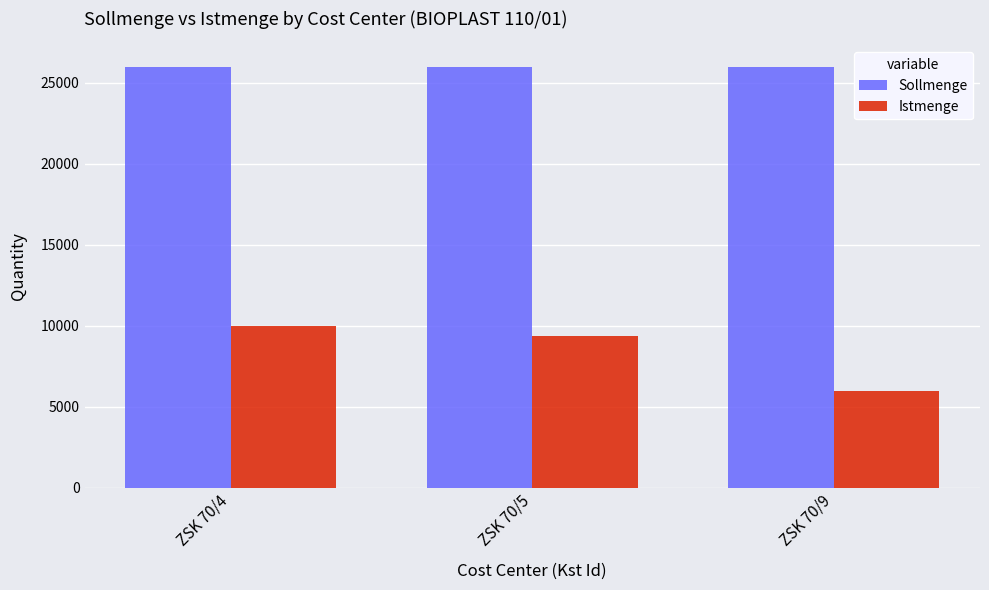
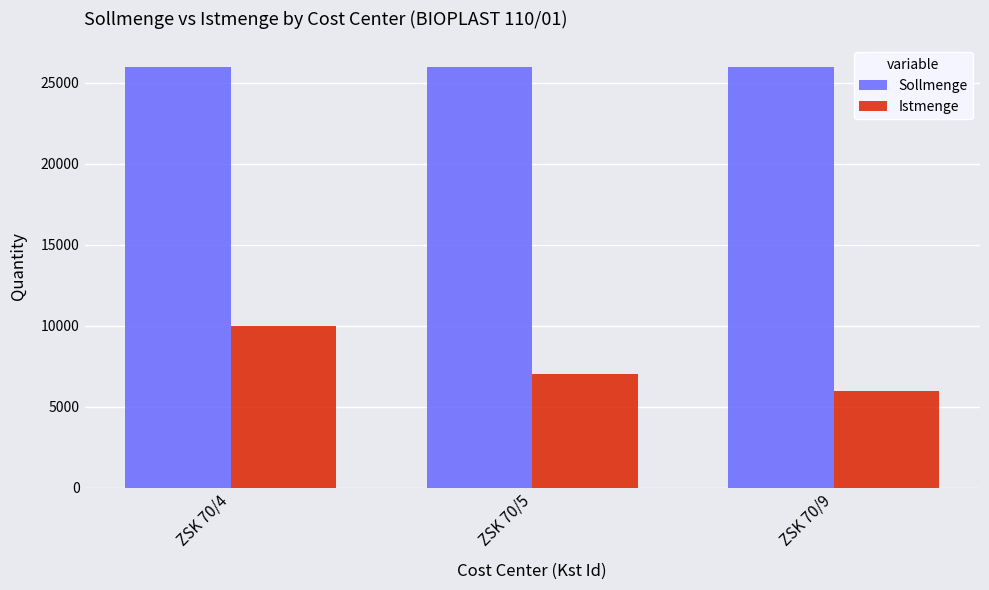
  {
    "Sollmenge": {
      "ZSK 70/4": 26000,
      "ZSK 70/5": 26000,
      "ZSK 70/9": 26000
    },
    "Istmenge": {
      "ZSK 70/4": 10000,
-     "ZSK 70/5": 9300,
+     "ZSK 70/5": 7000,
      "ZSK 70/9": 6000
    }
  }
